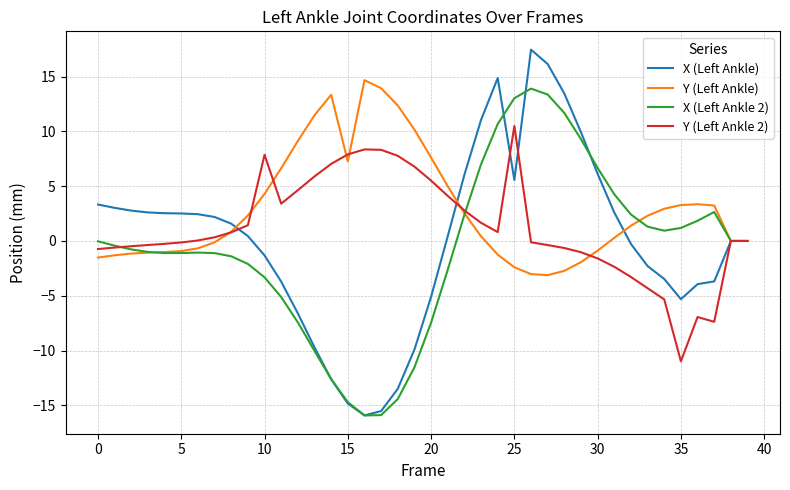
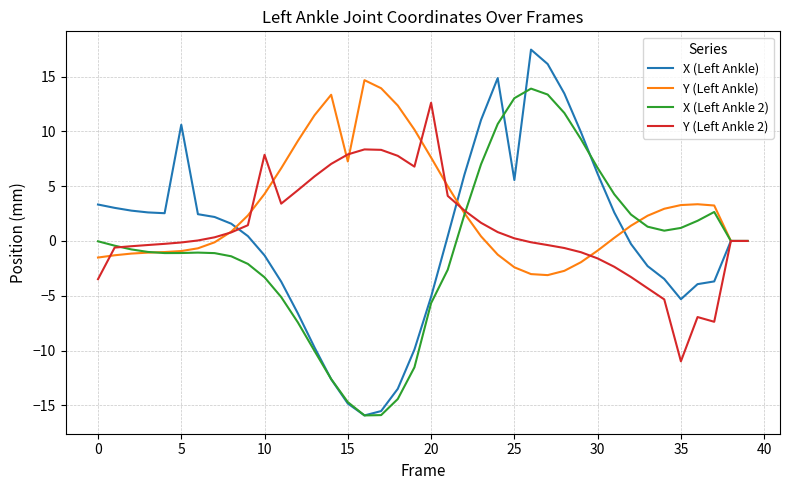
  {
    "X (Left Ankle)": {
      "0": 3.3,
-     "5": 2.5,
+     "5": 10.6,
      "10": -1.3,
      "20": -5.1,
      "25": 5.6,
      "30": 6.1,
      "35": -5.3
    },
    "Y (Left Ankle)": {
      "0": -1.5,
      "10": 4.3,
      "15": 7.3,
      "20": 7.6,
      "25": -2.4,
      "30": -0.9,
      "35": 3.3
    },
    "X (Left Ankle 2)": {
      "0": 0.0,
      "10": -3.3,
-     "20": -7.5,
+     "20": -5.7,
      "25": 13.0,
      "30": 6.7,
      "35": 1.2
    },
    "Y (Left Ankle 2)": {
-     "0": -0.7,
+     "0": -3.5,
      "5": -0.1,
      "10": 7.9,
      "15": 7.9,
-     "20": 5.5,
-     "25": 10.5,
+     "20": 12.6,
+     "25": 0.2,
      "30": -1.6,
      "35": -11.0
    }
  }
